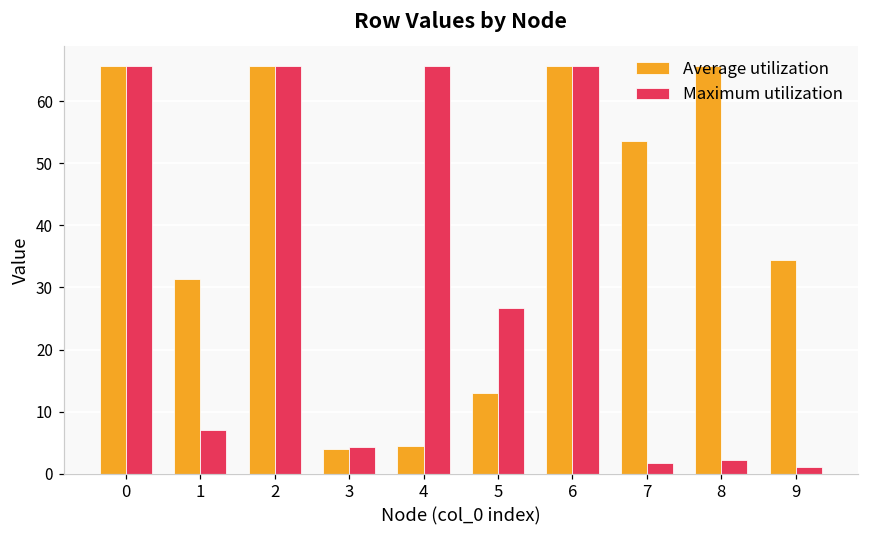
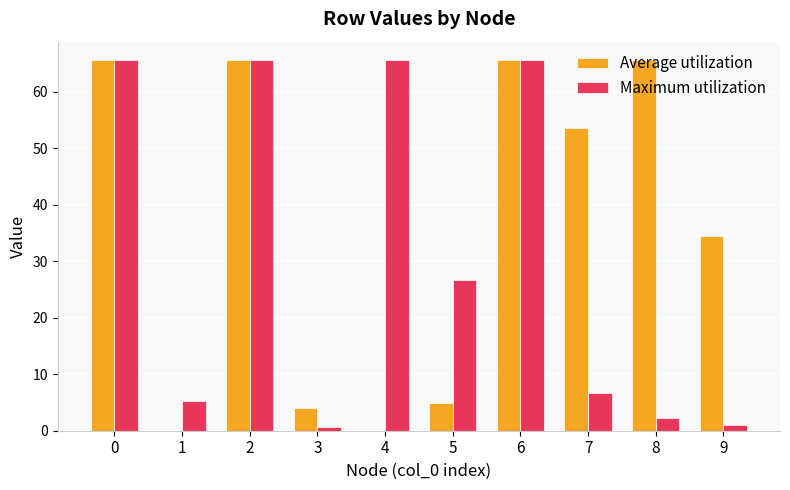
  {
    "Average utilization": {
      "0": 66,
-     "1": 31,
+     "1": 0,
      "2": 66,
      "3": 4,
-     "4": 4,
-     "5": 13,
+     "4": 0,
+     "5": 5,
      "6": 66,
      "7": 54,
      "8": 66,
      "9": 35
    },
    "Maximum utilization": {
      "0": 66,
-     "1": 7,
+     "1": 5,
      "2": 66,
-     "3": 4,
+     "3": 1,
      "4": 66,
      "5": 27,
      "6": 66,
-     "7": 2,
+     "7": 7,
      "8": 2,
      "9": 1
    }
  }
